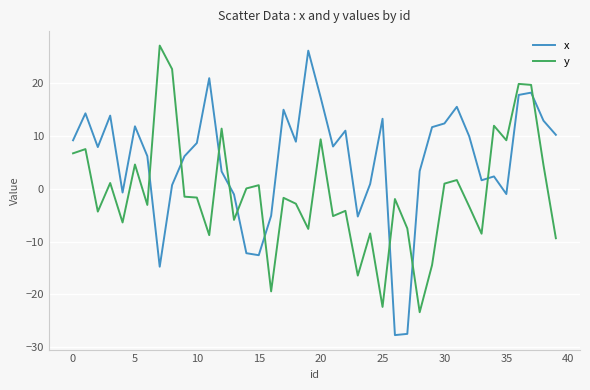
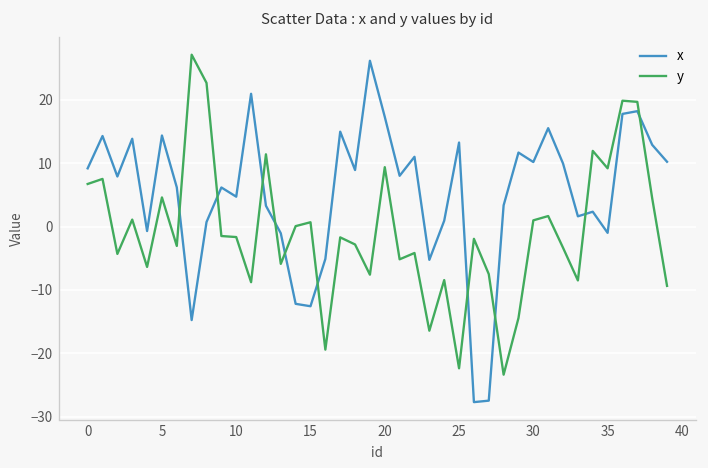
  {
    "x": {
      "0": 9,
-     "5": 12,
-     "10": 9,
+     "5": 14,
+     "10": 5,
      "15": -13,
      "20": 17,
      "25": 13,
-     "30": 12,
+     "30": 10,
      "35": -1
    },
    "y": {
      "0": 7,
      "5": 5,
      "10": -2,
      "15": 1,
      "20": 9,
      "25": -22,
      "30": 1,
      "35": 9
    }
  }
